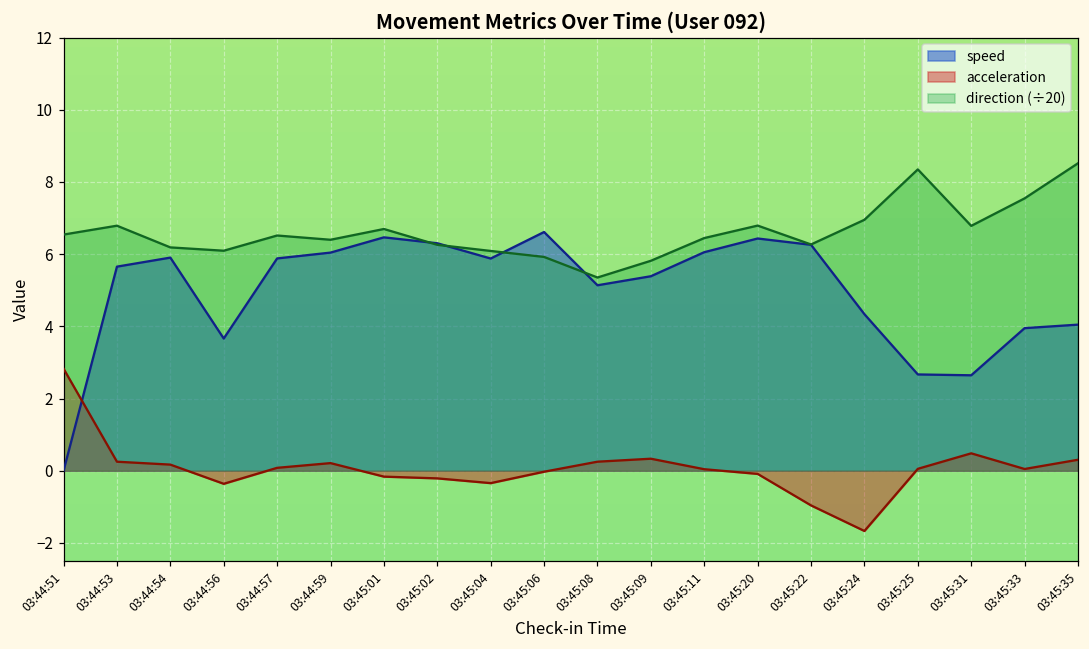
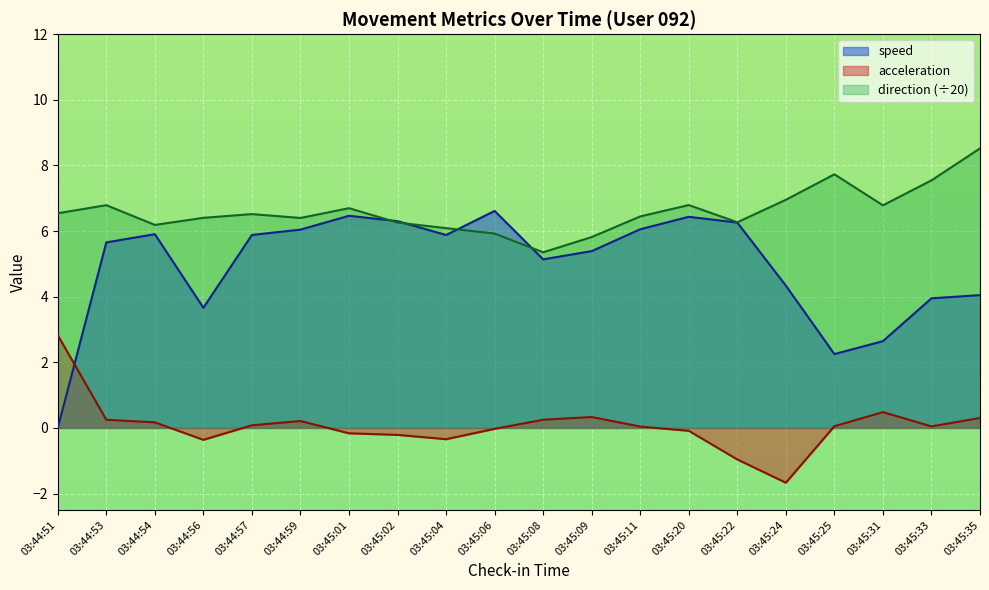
  {
    "speed": {
      "03:44:51": 0.0,
      "03:44:53": 5.7,
      "03:44:54": 5.9,
      "03:44:56": 3.7,
      "03:44:57": 5.9,
      "03:44:59": 6.0,
      "03:45:01": 6.5,
      "03:45:04": 5.9,
      "03:45:06": 6.6,
      "03:45:08": 5.1,
      "03:45:09": 5.4,
      "03:45:11": 6.1,
      "03:45:20": 6.4,
      "03:45:24": 4.3,
-     "03:45:25": 2.7,
+     "03:45:25": 2.3,
      "03:45:31": 2.6,
      "03:45:33": 4.0,
      "03:45:35": 4.0
    },
    "direction (÷20)": {
      "03:44:51": 6.5,
      "03:44:53": 6.8,
      "03:44:54": 6.2,
-     "03:44:56": 6.1,
+     "03:44:56": 6.4,
      "03:44:57": 6.5,
      "03:44:59": 6.4,
      "03:45:01": 6.7,
      "03:45:04": 6.1,
      "03:45:06": 5.9,
      "03:45:08": 5.4,
      "03:45:09": 5.8,
      "03:45:11": 6.4,
      "03:45:20": 6.8,
      "03:45:24": 7.0,
-     "03:45:25": 8.3,
+     "03:45:25": 7.7,
      "03:45:31": 6.8,
      "03:45:33": 7.5,
      "03:45:35": 8.5
    }
  }
